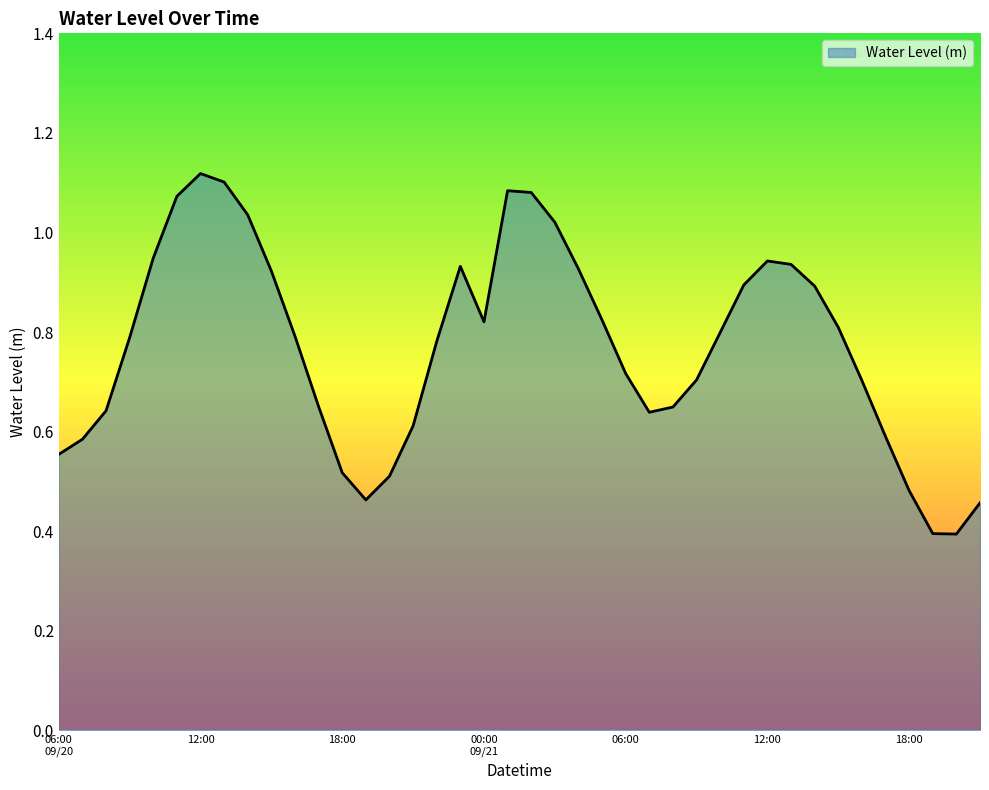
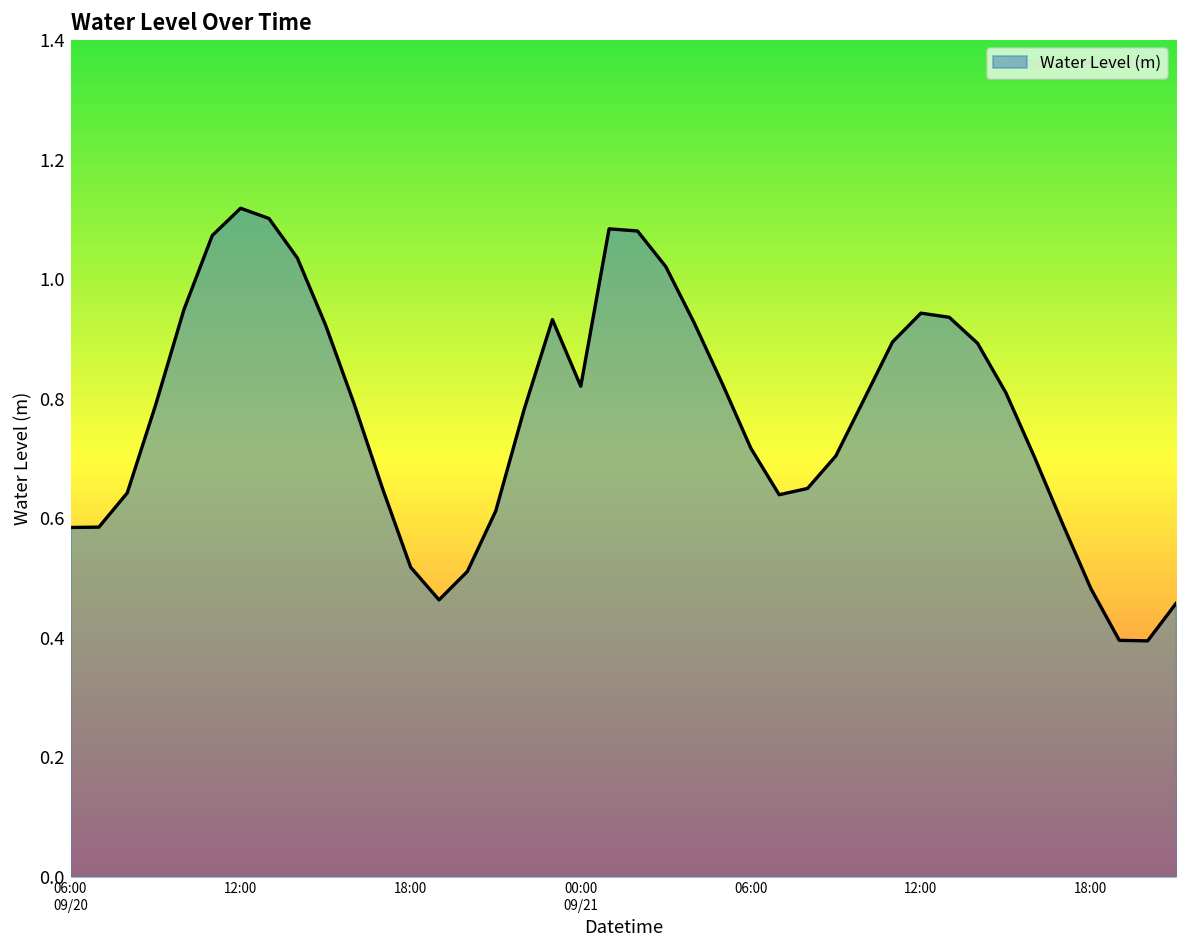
  {
-   "06:00 09/20": 0.55,
+   "06:00 09/20": 0.58,
    "00:00 09/21": 0.82,
    "06:00": 0.72
  }
